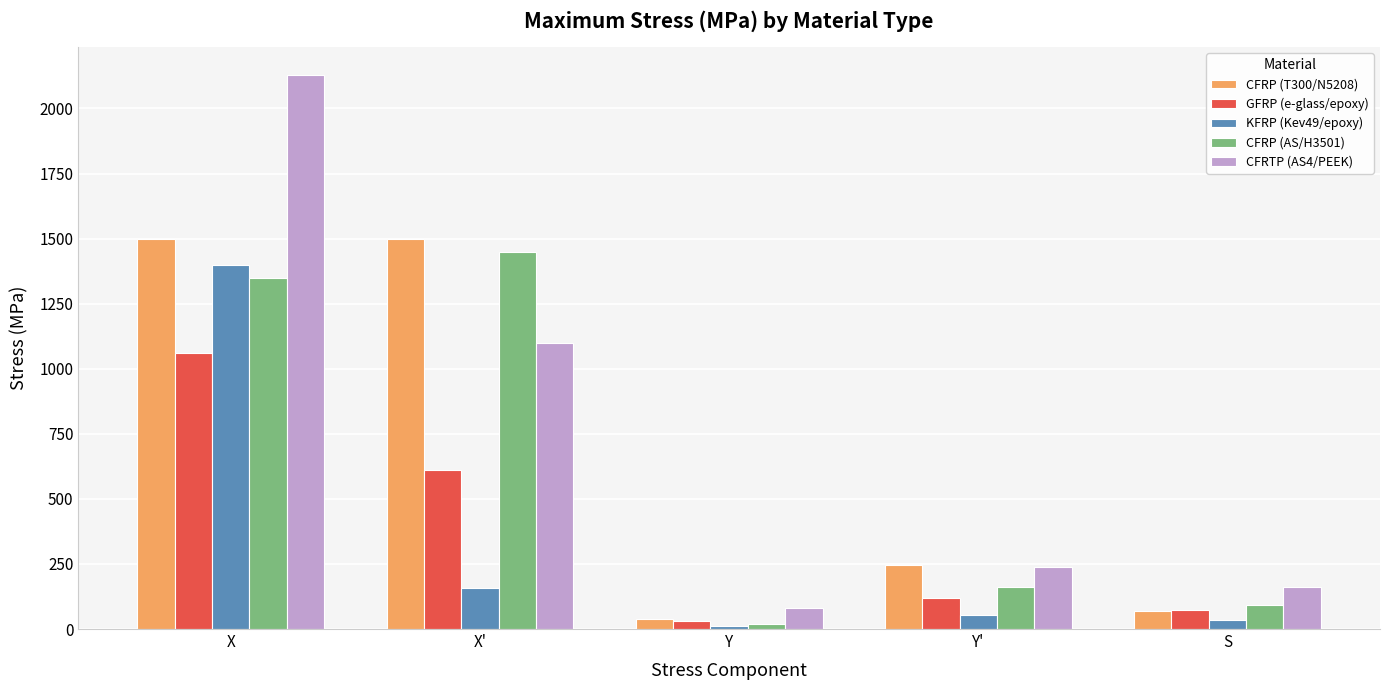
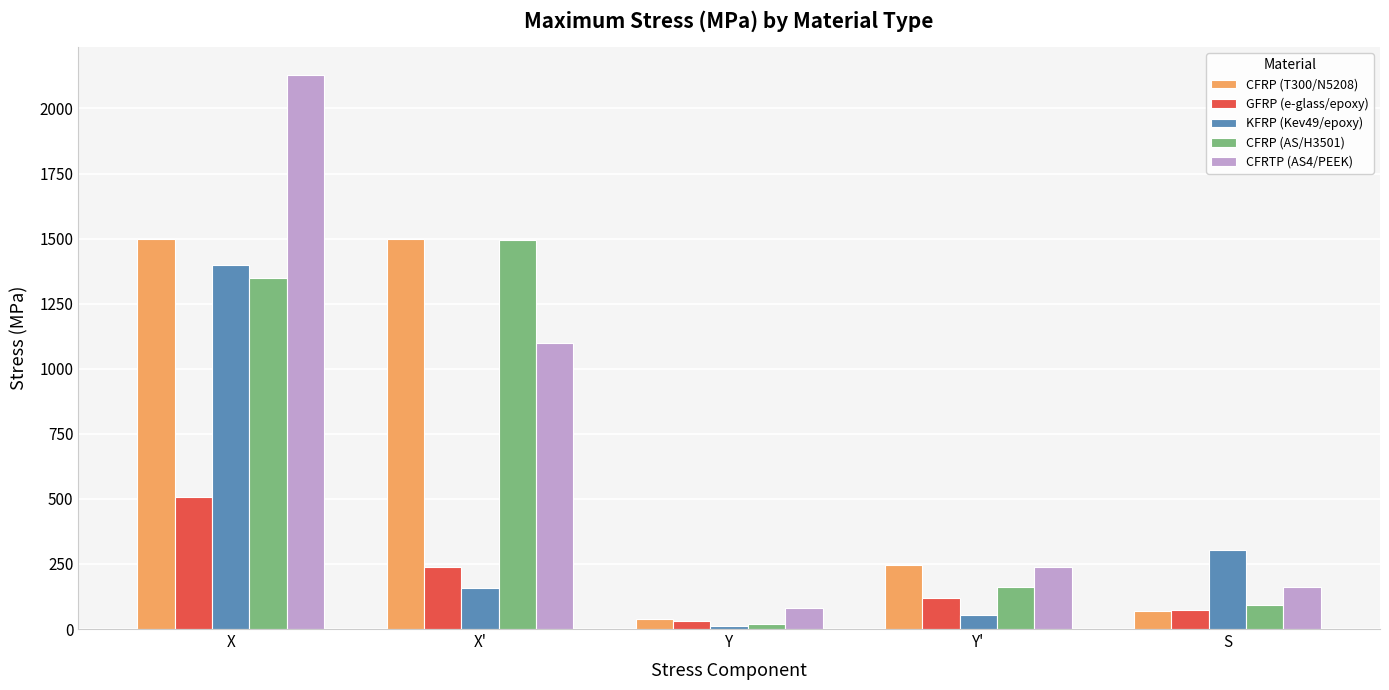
  {
    "CFRP (T300/N5208)": {
      "X": 1500,
      "X'": 1500,
      "Y": 40,
      "Y'": 250,
      "S": 70
    },
    "GFRP (e-glass/epoxy)": {
-     "X": 1060,
-     "X'": 610,
+     "X": 510,
+     "X'": 240,
      "Y": 30,
      "Y'": 120,
      "S": 70
    },
    "KFRP (Kev49/epoxy)": {
      "X": 1400,
      "X'": 160,
      "Y": 10,
      "Y'": 50,
-     "S": 30
+     "S": 300
    },
    "CFRP (AS/H3501)": {
      "X": 1350,
-     "X'": 1450,
+     "X'": 1500,
      "Y": 20,
      "Y'": 160,
      "S": 90
    },
    "CFRTP (AS4/PEEK)": {
      "X": 2130,
      "X'": 1100,
      "Y": 80,
      "Y'": 240,
      "S": 160
    }
  }
